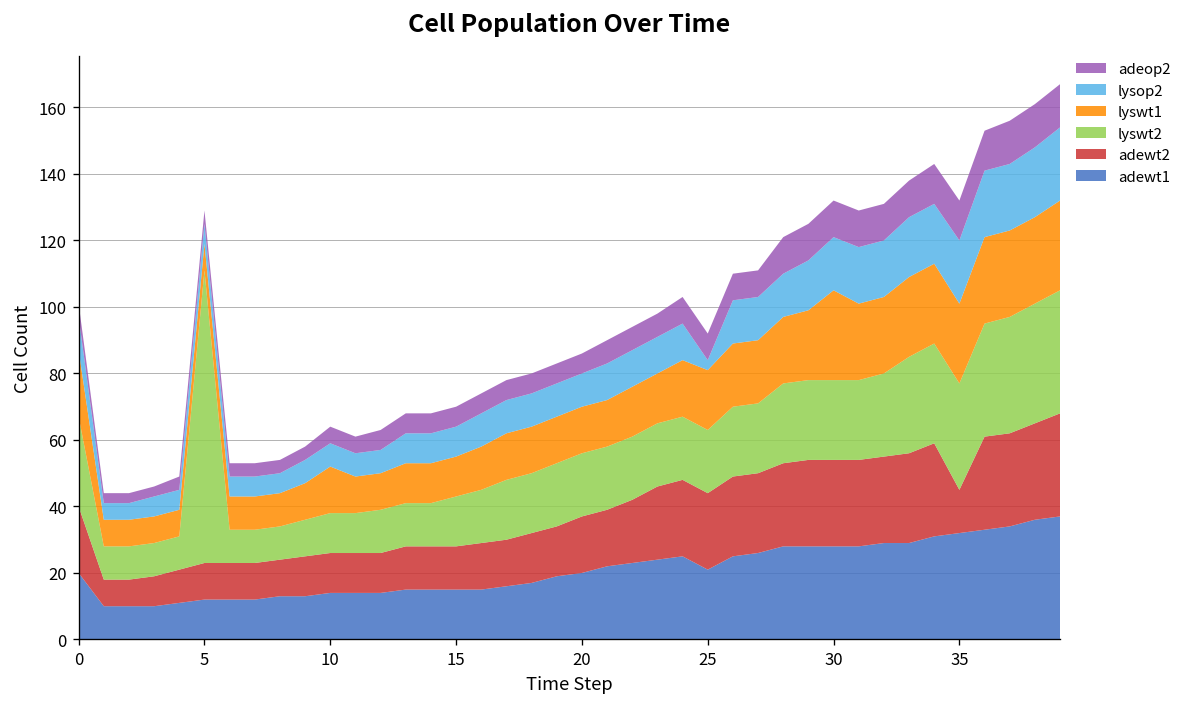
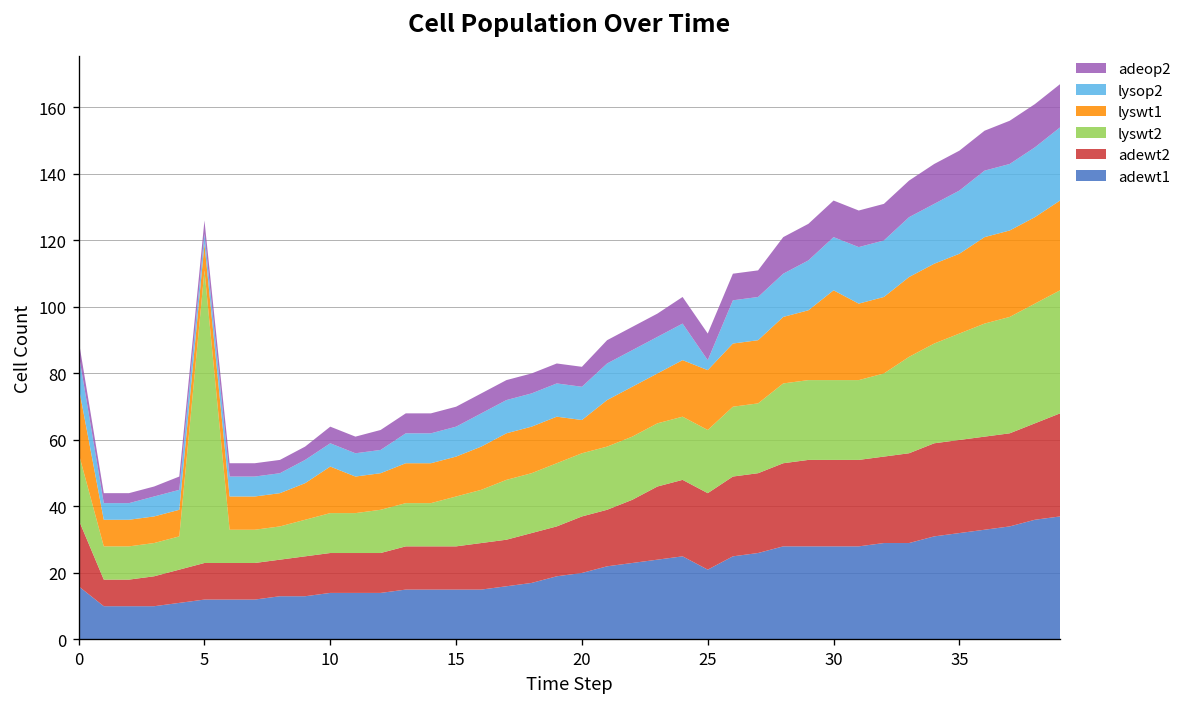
  {
    "adewt1": {
-     "0": 20,
+     "0": 16,
      "5": 12,
      "10": 14,
      "15": 15,
      "20": 20,
      "25": 21,
      "30": 28,
      "35": 32
    },
    "adewt2": {
      "0": 20,
      "5": 11,
      "10": 12,
      "15": 13,
      "20": 17,
      "25": 23,
      "30": 26,
-     "35": 13
+     "35": 28
    },
    "lyswt2": {
-     "0": 27,
+     "0": 20,
      "5": 88,
      "10": 12,
      "15": 15,
      "20": 19,
      "25": 19,
      "30": 24,
      "35": 32
    },
    "lyswt1": {
      "0": 20,
      "5": 8,
      "10": 14,
      "15": 12,
-     "20": 14,
+     "20": 10,
      "25": 18,
      "30": 27,
      "35": 24
    },
    "lysop2": {
      "0": 10,
-     "5": 6,
+     "5": 3,
      "10": 7,
      "15": 9,
      "20": 10,
      "25": 3,
      "30": 16,
      "35": 19
    },
    "adeop2": {
      "0": 4,
      "5": 4,
      "10": 5,
      "15": 6,
      "20": 6,
      "25": 8,
      "30": 11,
      "35": 12
    }
  }
